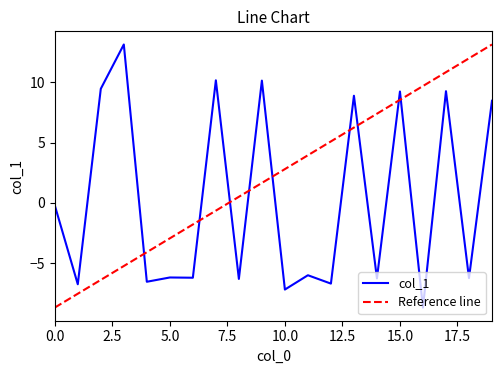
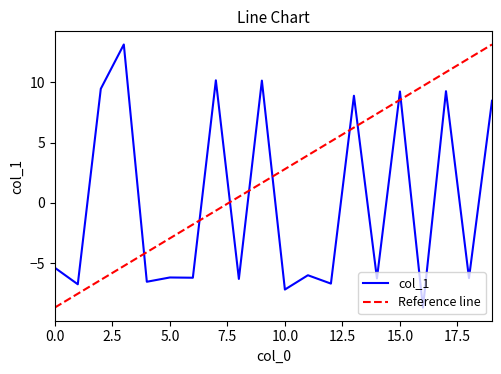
  {
    "col_1": {
-     "0.0": -0.2,
+     "0.0": -5.4,
      "5.0": -6.2,
      "10.0": -7.2,
      "15.0": 9.2
    },
    "Reference line": {
      "0.0": -8.7
    }
  }
